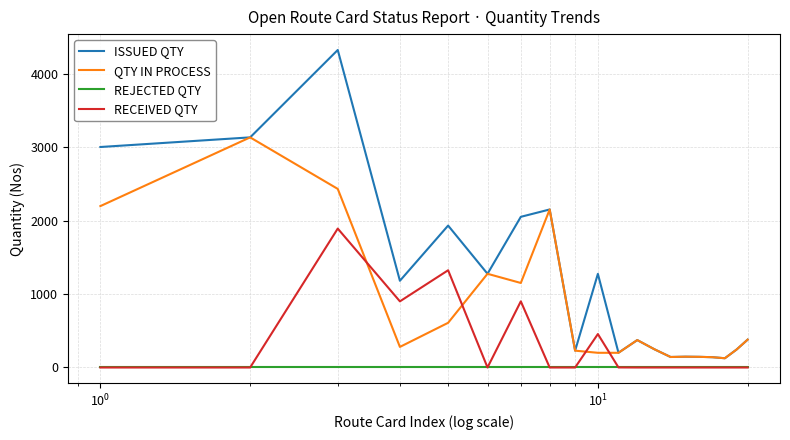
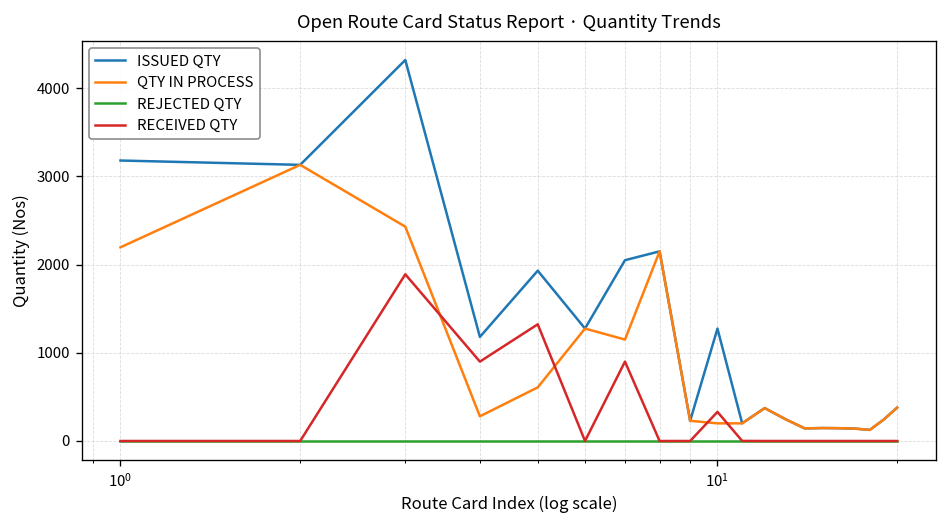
  {
    "ISSUED QTY": {
-     "10^0": 3000,
+     "10^0": 3200,
      "10^1": 1300
    },
    "QTY IN PROCESS": {
      "10^0": 2200,
      "10^1": 200
    },
    "REJECTED QTY": {
      "10^1": 0
    },
    "RECEIVED QTY": {
-     "10^1": 500
+     "10^1": 300
    }
  }
